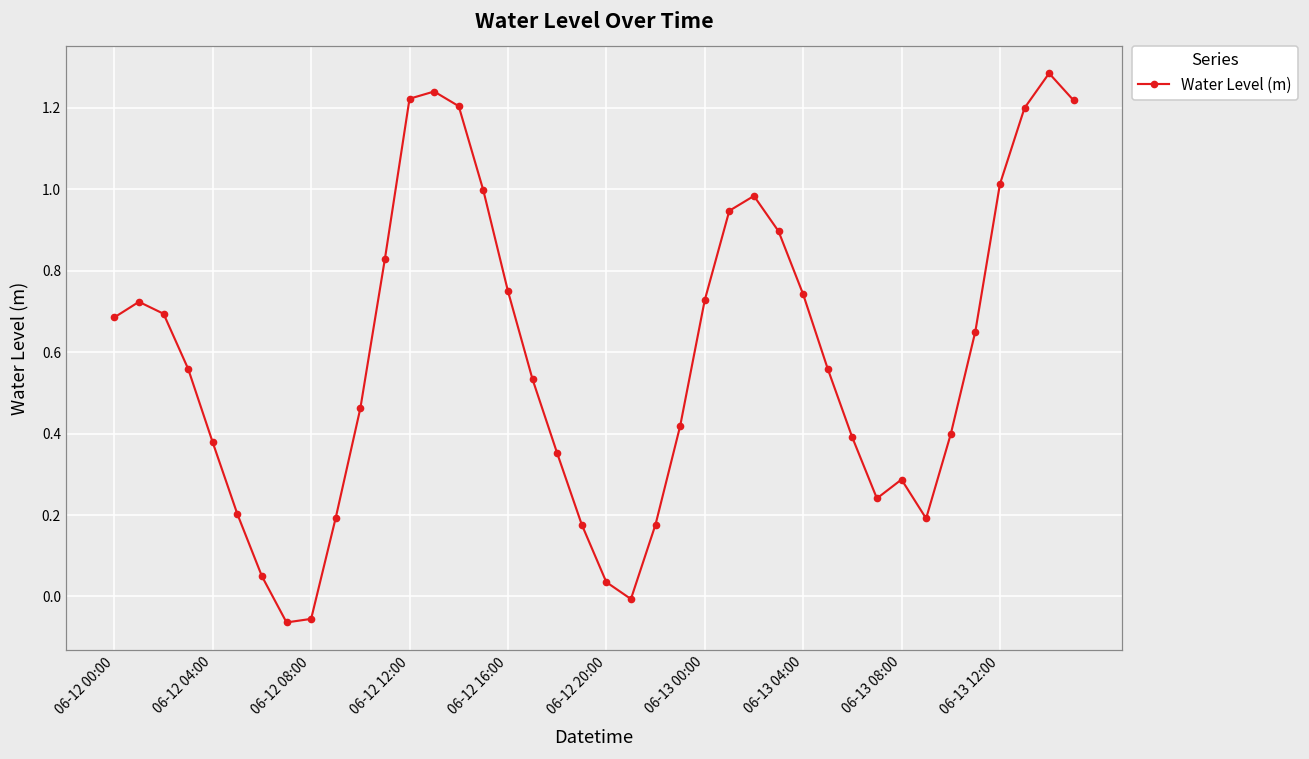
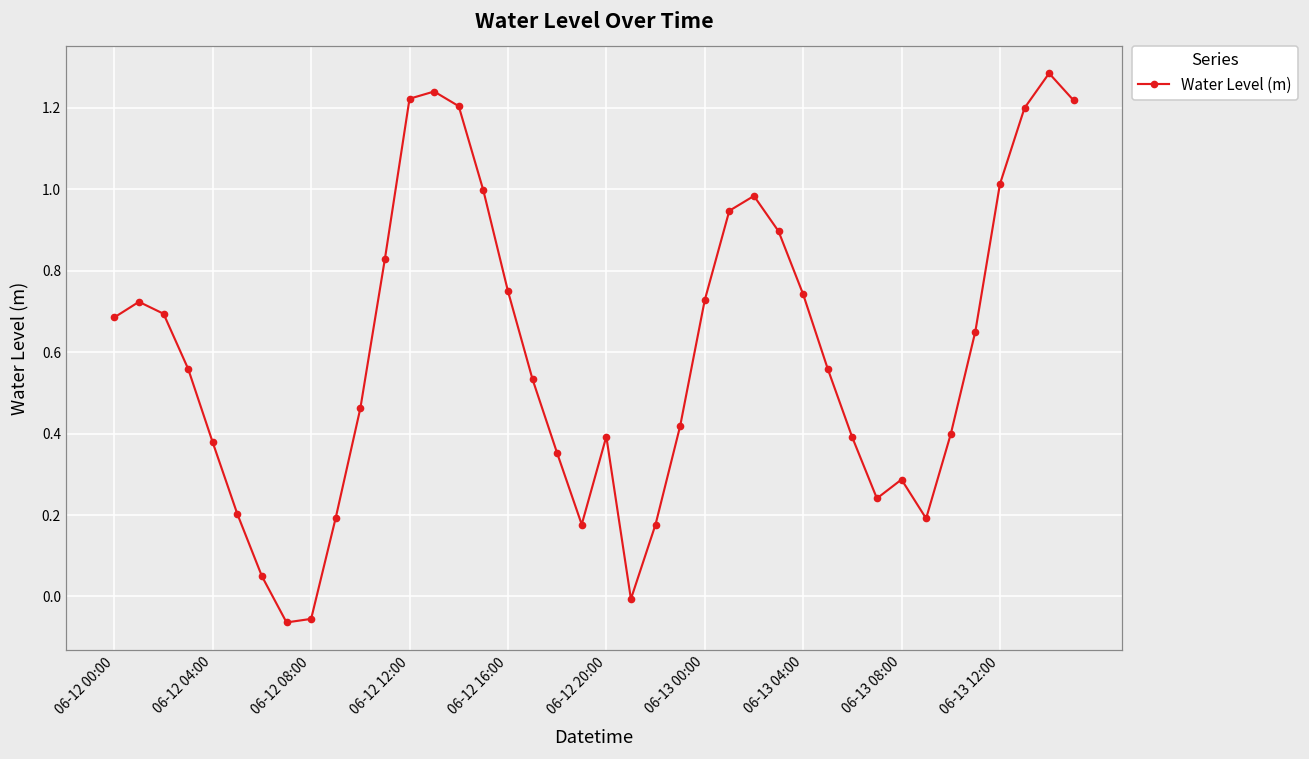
  {
    "06-12 00:00": 0.69,
    "06-12 04:00": 0.38,
    "06-12 08:00": -0.06,
    "06-12 12:00": 1.22,
    "06-12 16:00": 0.75,
-   "06-12 20:00": 0.04,
+   "06-12 20:00": 0.39,
    "06-13 00:00": 0.73,
    "06-13 04:00": 0.74,
    "06-13 08:00": 0.29,
    "06-13 12:00": 1.01
  }
